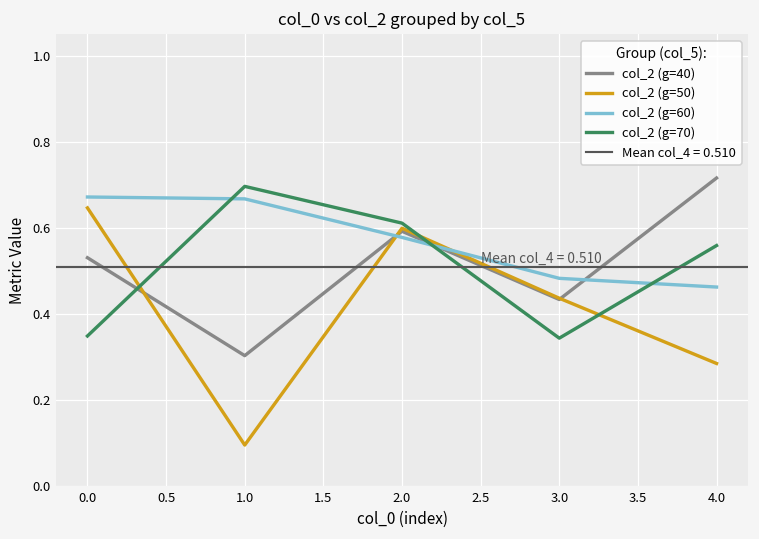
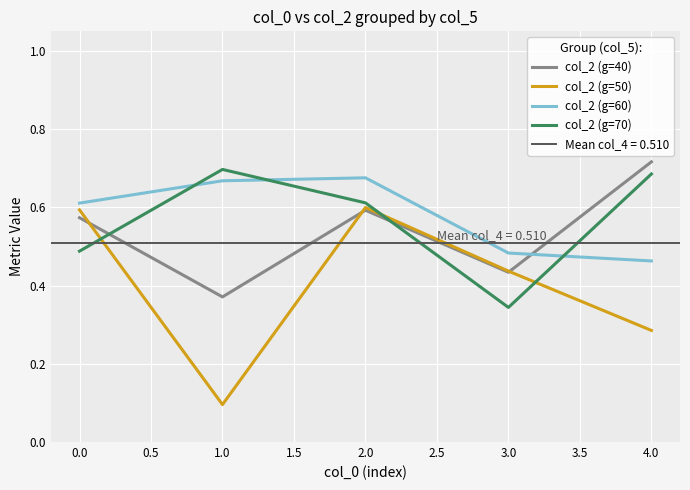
  {
    "col_2 (g=40)": {
-     "0.0": 0.53,
-     "1.0": 0.30,
+     "0.0": 0.57,
+     "1.0": 0.37,
      "2.0": 0.59,
      "4.0": 0.72
    },
    "col_2 (g=50)": {
-     "0.0": 0.65,
+     "0.0": 0.59,
      "1.0": 0.10,
      "2.0": 0.60,
      "4.0": 0.29
    },
    "col_2 (g=60)": {
-     "0.0": 0.67,
+     "0.0": 0.61,
      "1.0": 0.67,
-     "2.0": 0.58,
+     "2.0": 0.68,
      "4.0": 0.46
    },
    "col_2 (g=70)": {
-     "0.0": 0.35,
+     "0.0": 0.49,
      "1.0": 0.70,
      "2.0": 0.61,
      "3.0": 0.34,
-     "4.0": 0.56
+     "4.0": 0.69
    }
  }
